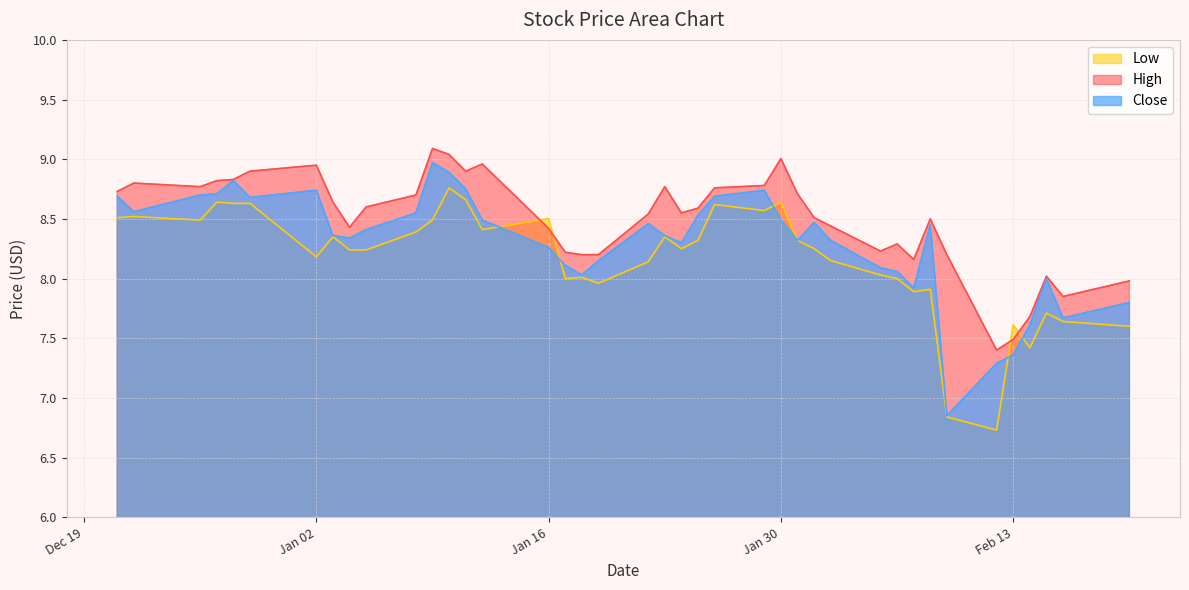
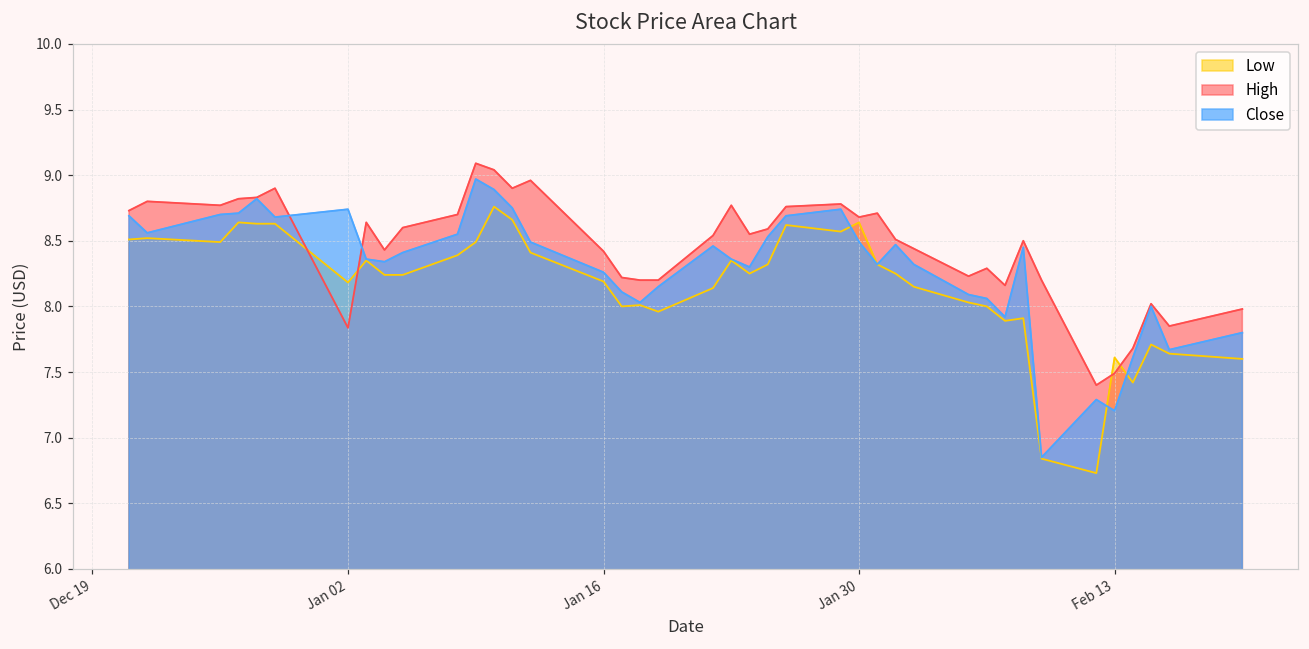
  {
    "Low": {
      "Jan 02": 8.18,
-     "Jan 16": 8.50,
+     "Jan 16": 8.19,
      "Jan 30": 8.64,
      "Feb 13": 7.61
    },
    "High": {
-     "Jan 02": 8.95,
+     "Jan 02": 7.84,
      "Jan 16": 8.42,
-     "Jan 30": 9.01,
+     "Jan 30": 8.68,
      "Feb 13": 7.49
    },
    "Close": {
      "Jan 02": 8.74,
      "Jan 16": 8.26,
      "Jan 30": 8.49,
-     "Feb 13": 7.36
+     "Feb 13": 7.20
    }
  }
